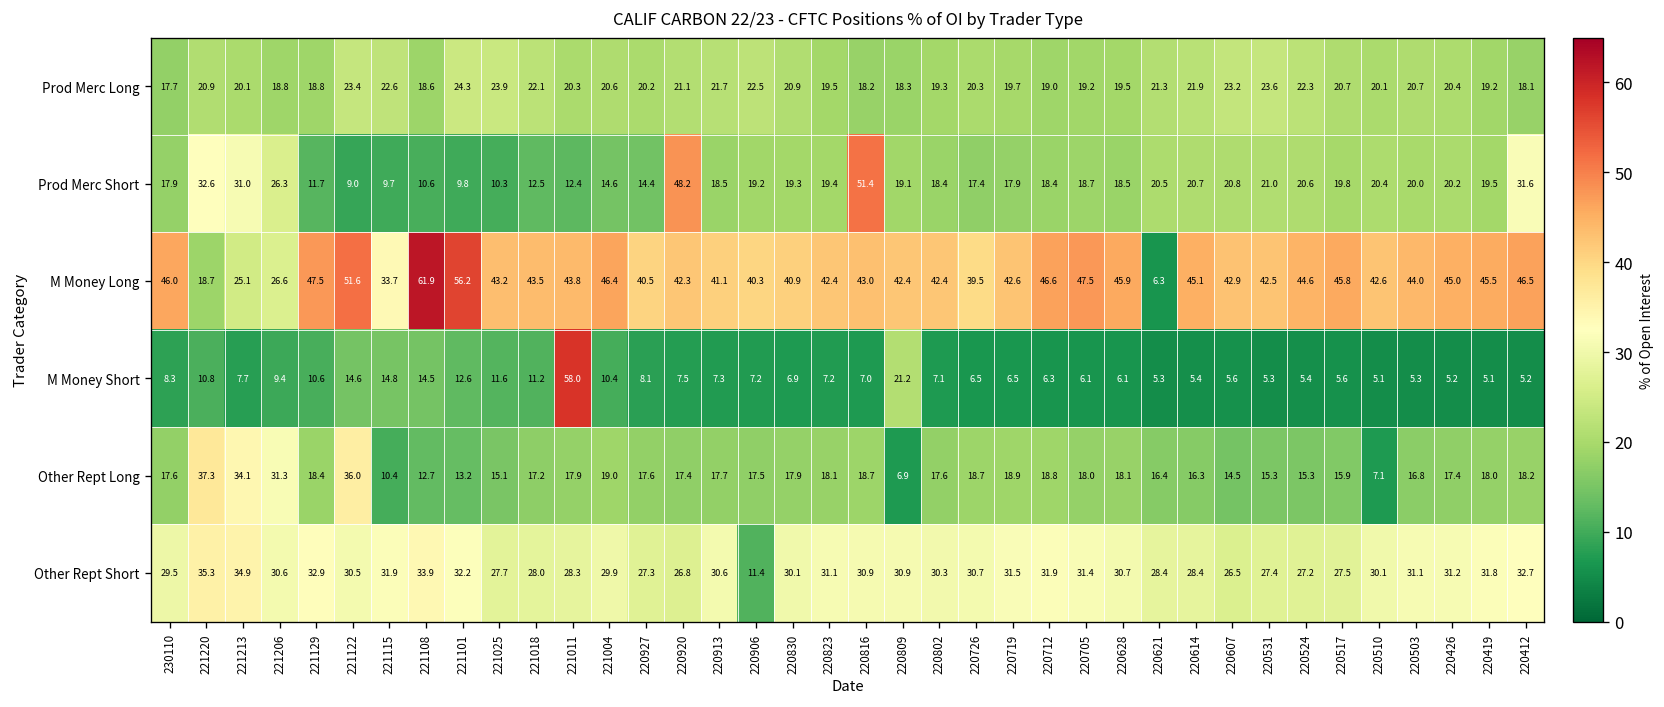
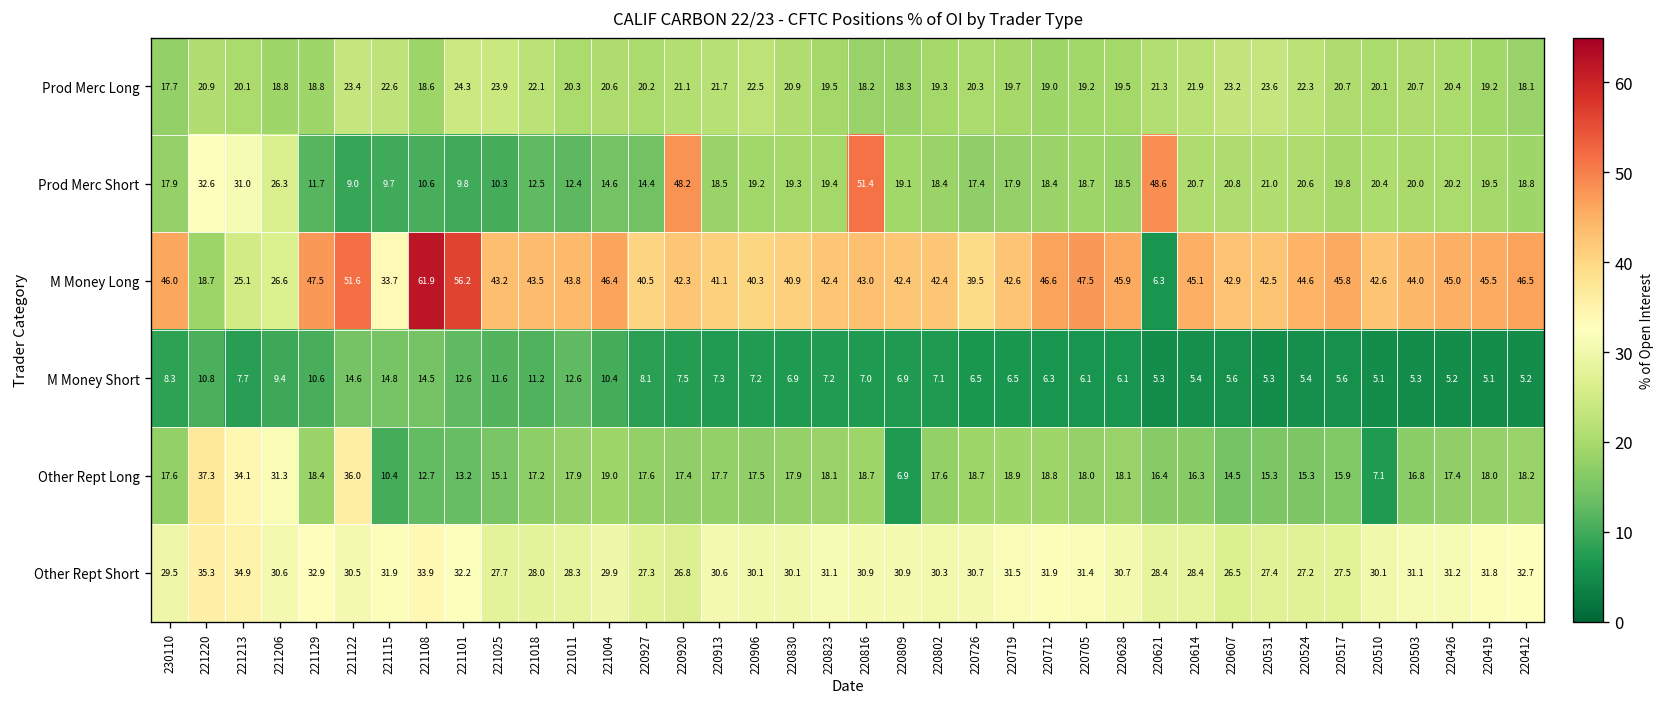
  {
    "Prod Merc Short": {
      "230110": 17.9,
      "221220": 32.6,
      "221213": 31.0,
      "221206": 26.3,
      "221129": 11.7,
      "221122": 9.0,
      "221115": 9.7,
      "221108": 10.6,
      "221101": 9.8,
      "221025": 10.3,
      "221018": 12.5,
      "221011": 12.4,
      "221004": 14.6,
      "220927": 14.4,
      "220920": 48.2,
      "220913": 18.5,
      "220906": 19.2,
      "220830": 19.3,
      "220823": 19.4,
      "220816": 51.4,
      "220809": 19.1,
      "220802": 18.4,
      "220726": 17.4,
      "220719": 17.9,
      "220712": 18.4,
      "220705": 18.7,
      "220628": 18.5,
-     "220621": 20.5,
+     "220621": 48.6,
      "220614": 20.7,
      "220607": 20.8,
      "220531": 21.0,
      "220524": 20.6,
      "220517": 19.8,
      "220510": 20.4,
      "220503": 20.0,
      "220426": 20.2,
      "220419": 19.5,
-     "220412": 31.6
+     "220412": 18.8
    },
    "M Money Short": {
      "230110": 8.3,
      "221220": 10.8,
      "221213": 7.7,
      "221206": 9.4,
      "221129": 10.6,
      "221122": 14.6,
      "221115": 14.8,
      "221108": 14.5,
      "221101": 12.6,
      "221025": 11.6,
      "221018": 11.2,
-     "221011": 58.0,
+     "221011": 12.6,
      "221004": 10.4,
      "220927": 8.1,
      "220920": 7.5,
      "220913": 7.3,
      "220906": 7.2,
      "220830": 6.9,
      "220823": 7.2,
      "220816": 7.0,
-     "220809": 21.2,
+     "220809": 6.9,
      "220802": 7.1,
      "220726": 6.5,
      "220719": 6.5,
      "220712": 6.3,
      "220705": 6.1,
      "220628": 6.1,
      "220621": 5.3,
      "220614": 5.4,
      "220607": 5.6,
      "220531": 5.3,
      "220524": 5.4,
      "220517": 5.6,
      "220510": 5.1,
      "220503": 5.3,
      "220426": 5.2,
      "220419": 5.1,
      "220412": 5.2
    },
    "Other Rept Short": {
      "230110": 29.5,
      "221220": 35.3,
      "221213": 34.9,
      "221206": 30.6,
      "221129": 32.9,
      "221122": 30.5,
      "221115": 31.9,
      "221108": 33.9,
      "221101": 32.2,
      "221025": 27.7,
      "221018": 28.0,
      "221011": 28.3,
      "221004": 29.9,
      "220927": 27.3,
      "220920": 26.8,
      "220913": 30.6,
-     "220906": 11.4,
+     "220906": 30.1,
      "220830": 30.1,
      "220823": 31.1,
      "220816": 30.9,
      "220809": 30.9,
      "220802": 30.3,
      "220726": 30.7,
      "220719": 31.5,
      "220712": 31.9,
      "220705": 31.4,
      "220628": 30.7,
      "220621": 28.4,
      "220614": 28.4,
      "220607": 26.5,
      "220531": 27.4,
      "220524": 27.2,
      "220517": 27.5,
      "220510": 30.1,
      "220503": 31.1,
      "220426": 31.2,
      "220419": 31.8,
      "220412": 32.7
    }
  }
